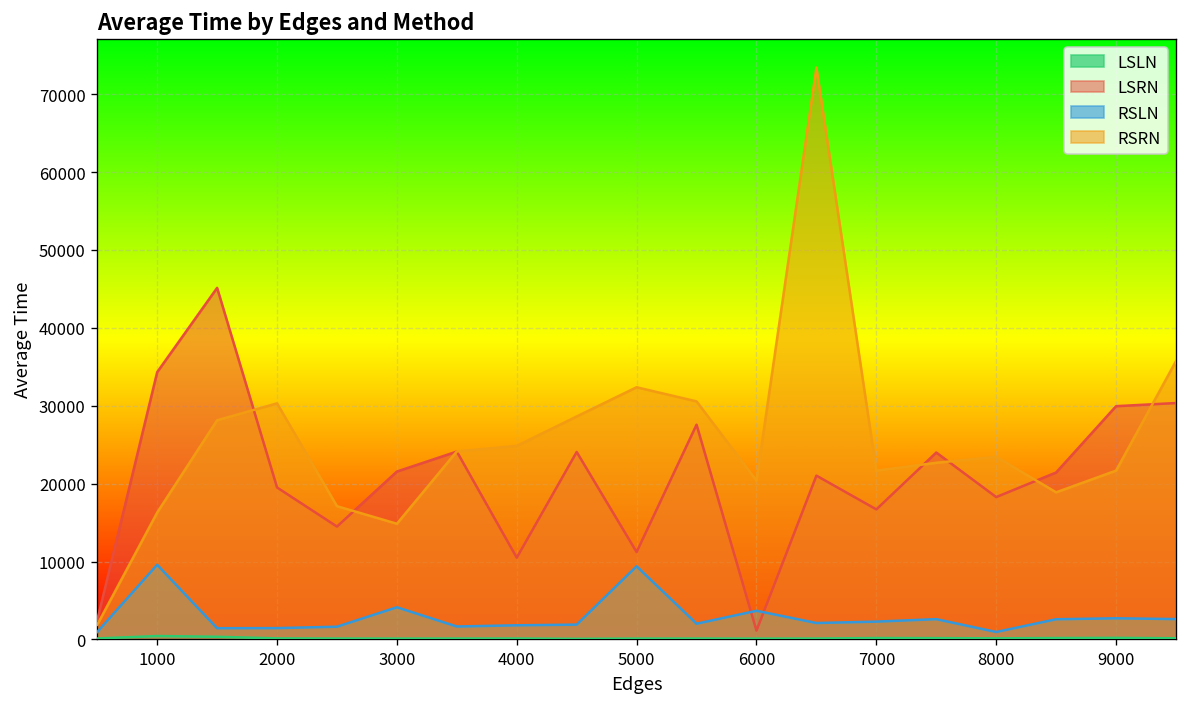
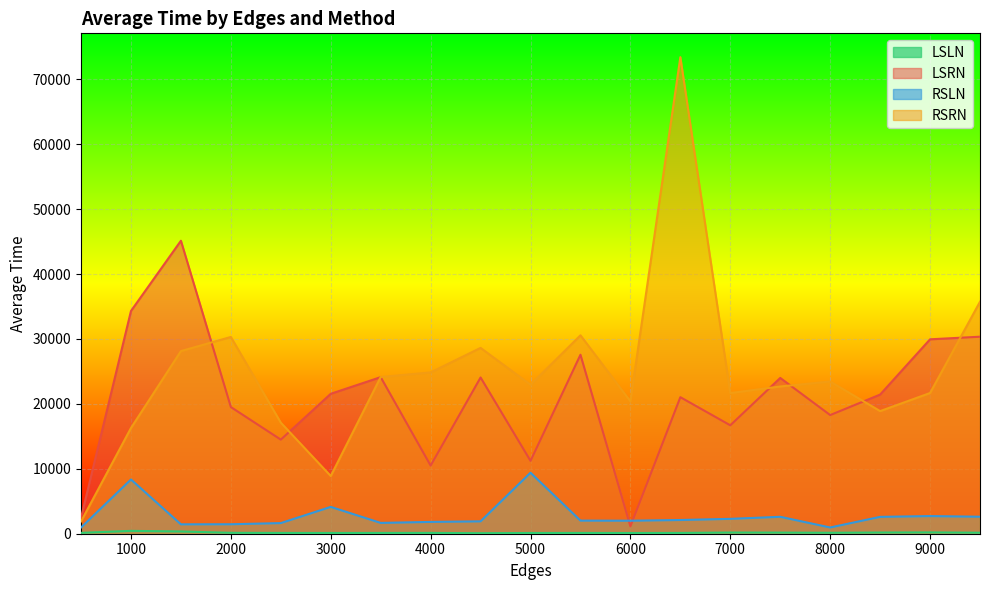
  {
    "LSLN": {
      "1000": 0,
      "2000": 0,
      "3000": 0,
      "4000": 0,
      "5000": 0,
      "6000": 0,
      "7000": 0,
      "8000": 0,
      "9000": 0
    },
    "LSRN": {
      "1000": 34000,
      "2000": 20000,
      "3000": 22000,
      "4000": 10000,
      "5000": 11000,
      "6000": 1000,
      "7000": 17000,
      "8000": 18000,
      "9000": 30000
    },
    "RSLN": {
-     "1000": 10000,
+     "1000": 8000,
      "2000": 1000,
      "3000": 4000,
      "4000": 2000,
      "5000": 9000,
-     "6000": 4000,
+     "6000": 2000,
      "7000": 2000,
      "8000": 1000,
      "9000": 3000
    },
    "RSRN": {
      "1000": 16000,
      "2000": 30000,
-     "3000": 15000,
+     "3000": 9000,
      "4000": 25000,
-     "5000": 32000,
+     "5000": 23000,
      "6000": 20000,
      "7000": 22000,
      "8000": 23000,
      "9000": 22000
    }
  }
